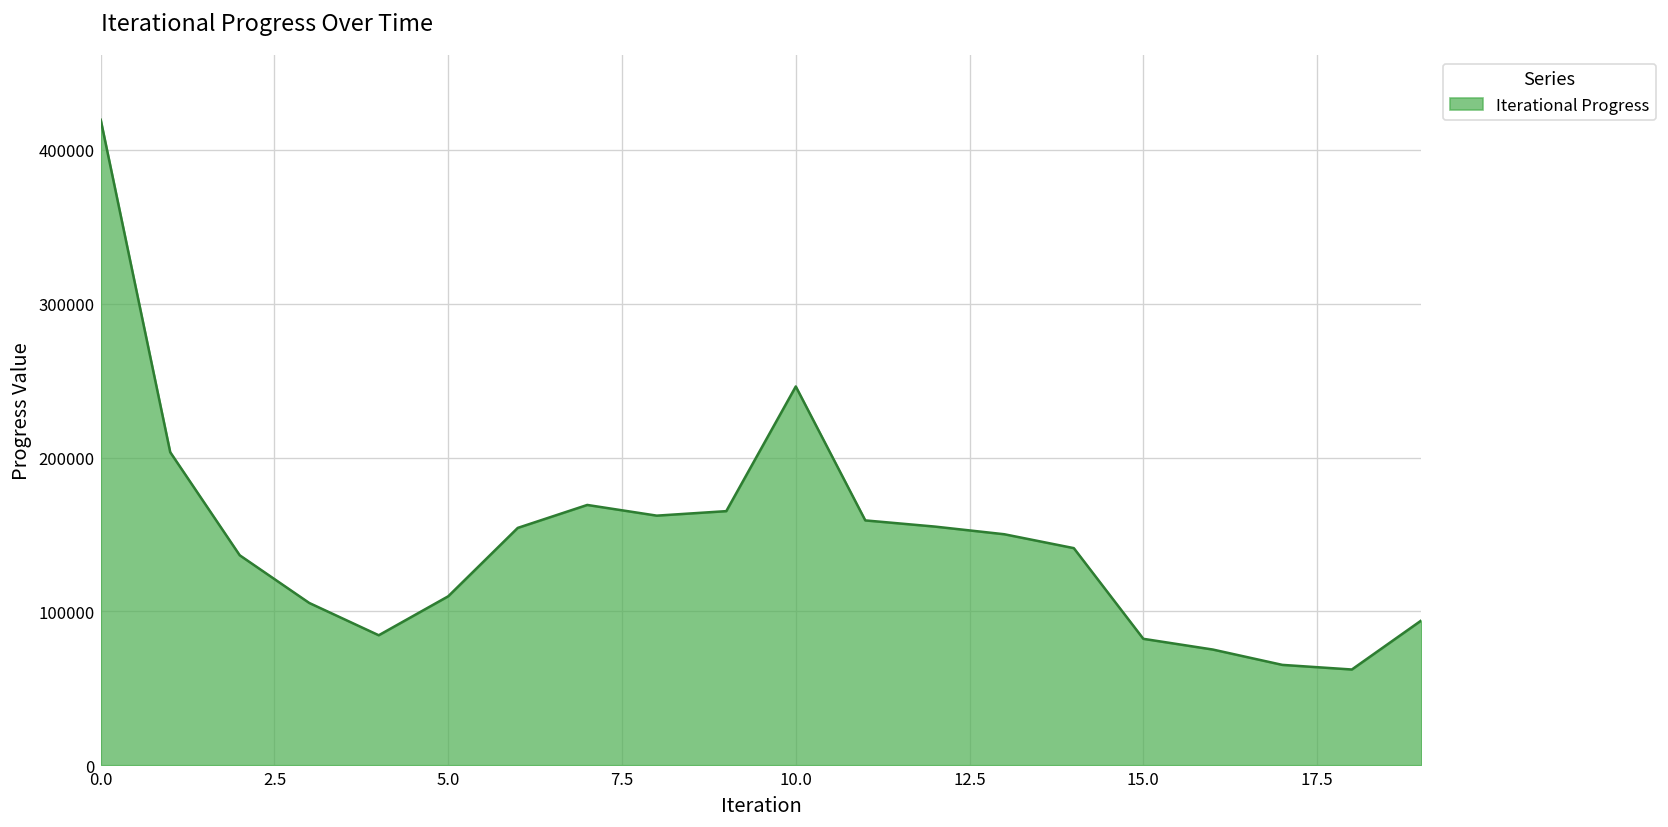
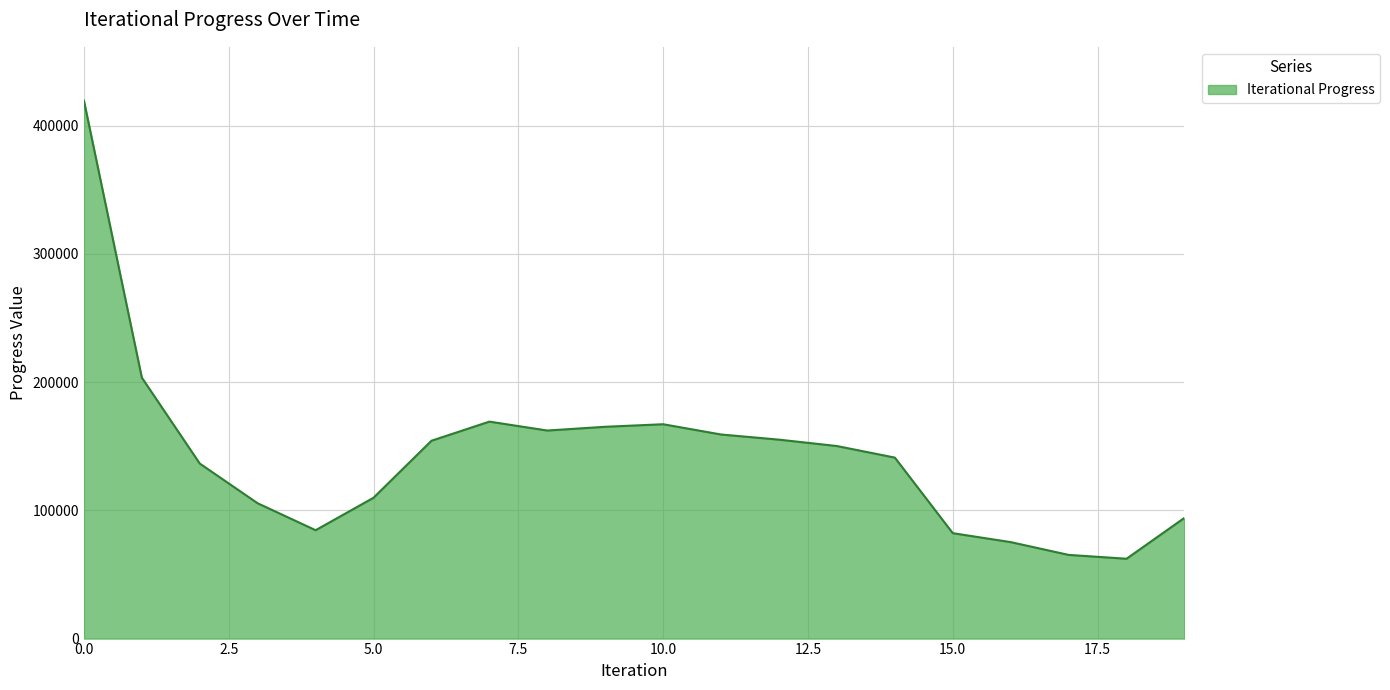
  {
    "0.0": 420000,
    "5.0": 110000,
-   "10.0": 246000,
+   "10.0": 167000,
    "15.0": 82000
  }
